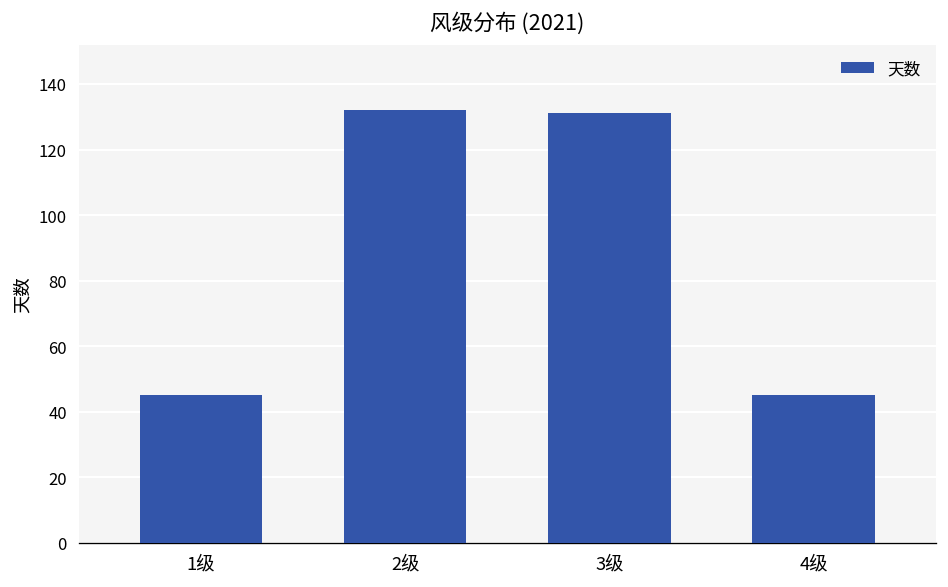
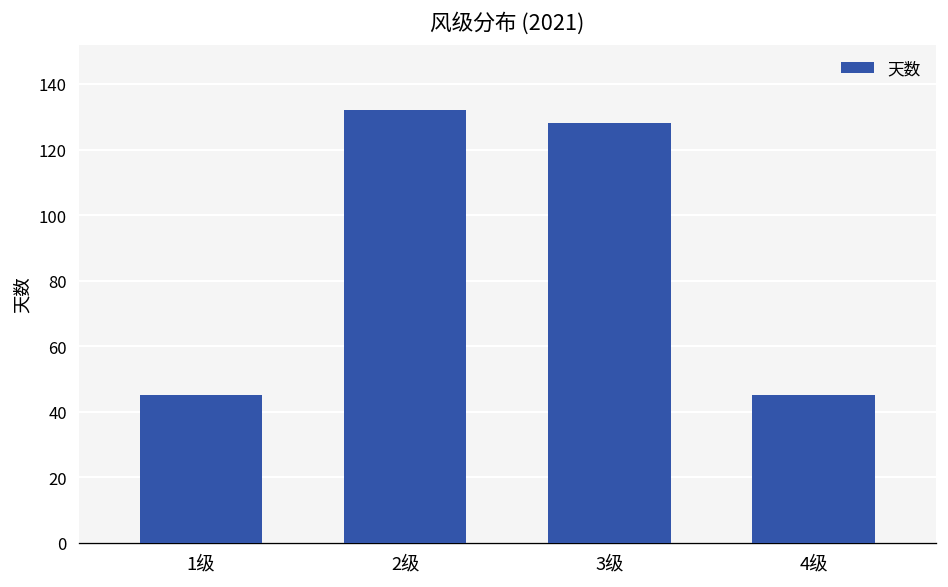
  {
    "1级": 45,
    "2级": 132,
-   "3级": 131,
+   "3级": 128,
    "4级": 45
  }
